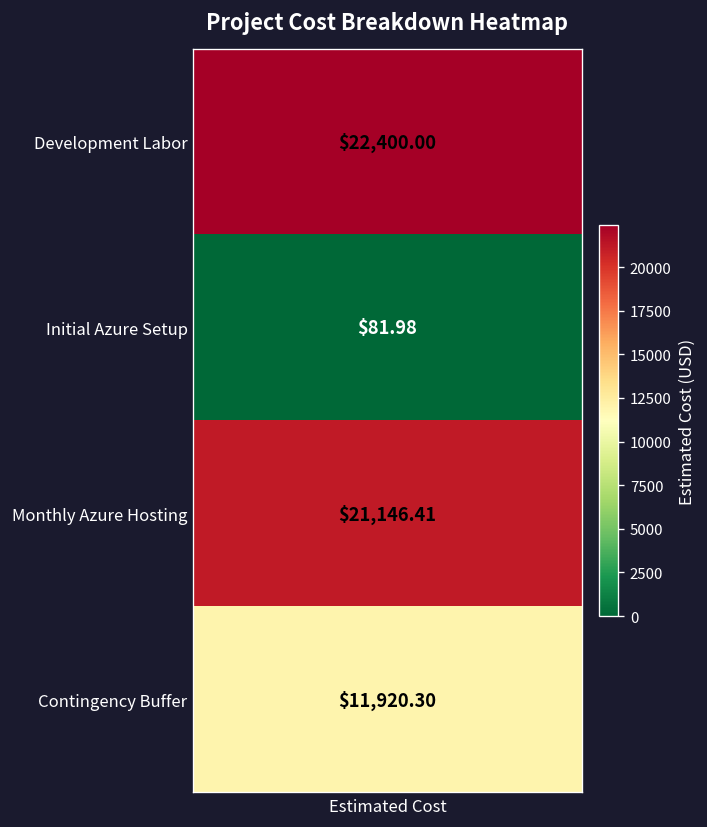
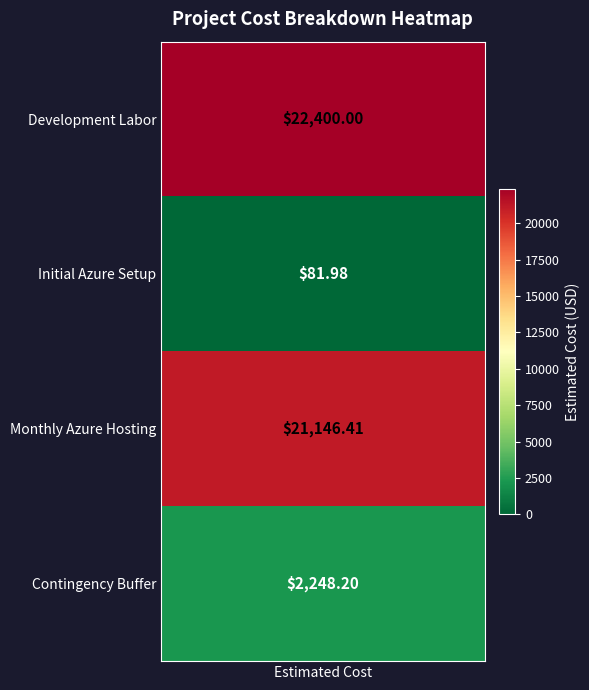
  {
    "Development Labor": {
      "Estimated Cost": "$22,400.00"
    },
    "Initial Azure Setup": {
      "Estimated Cost": "$81.98"
    },
    "Monthly Azure Hosting": {
      "Estimated Cost": "$21,146.41"
    },
    "Contingency Buffer": {
-     "Estimated Cost": "$11,920.30"
+     "Estimated Cost": "$2,248.20"
    }
  }
